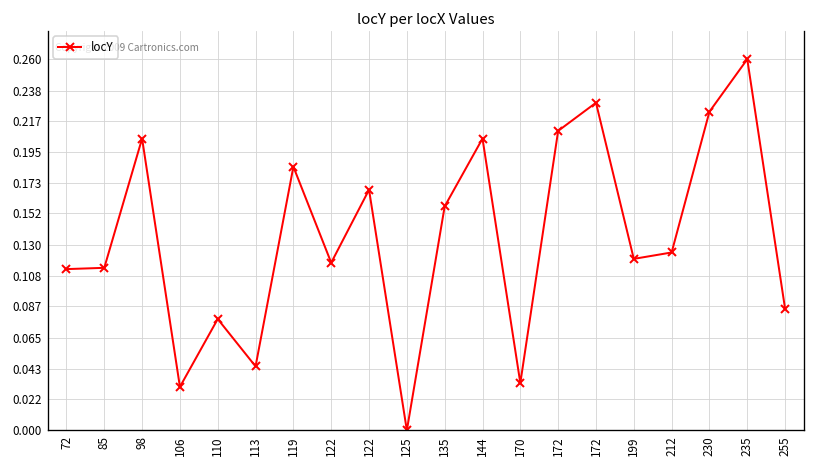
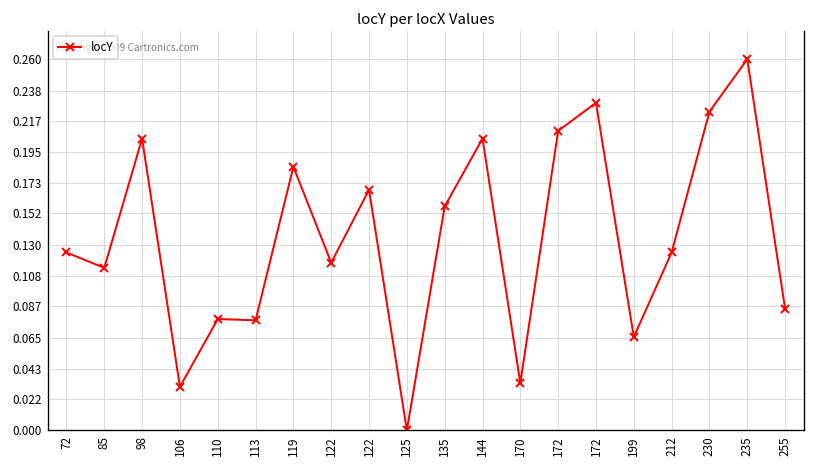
  {
-   "72": 0.113,
+   "72": 0.125,
    "85": 0.114,
    "98": 0.204,
    "106": 0.030,
    "110": 0.078,
-   "113": 0.045,
+   "113": 0.077,
    "119": 0.185,
    "125": 0.000,
    "135": 0.157,
    "144": 0.204,
    "170": 0.033,
-   "199": 0.120,
+   "199": 0.065,
    "212": 0.125,
    "230": 0.223,
    "235": 0.260,
    "255": 0.085
  }
